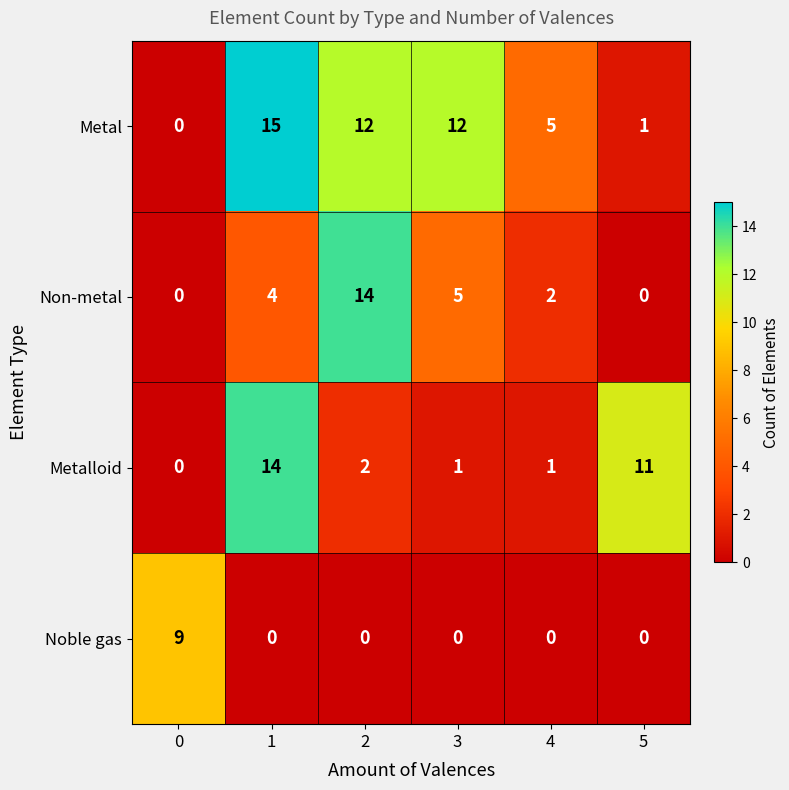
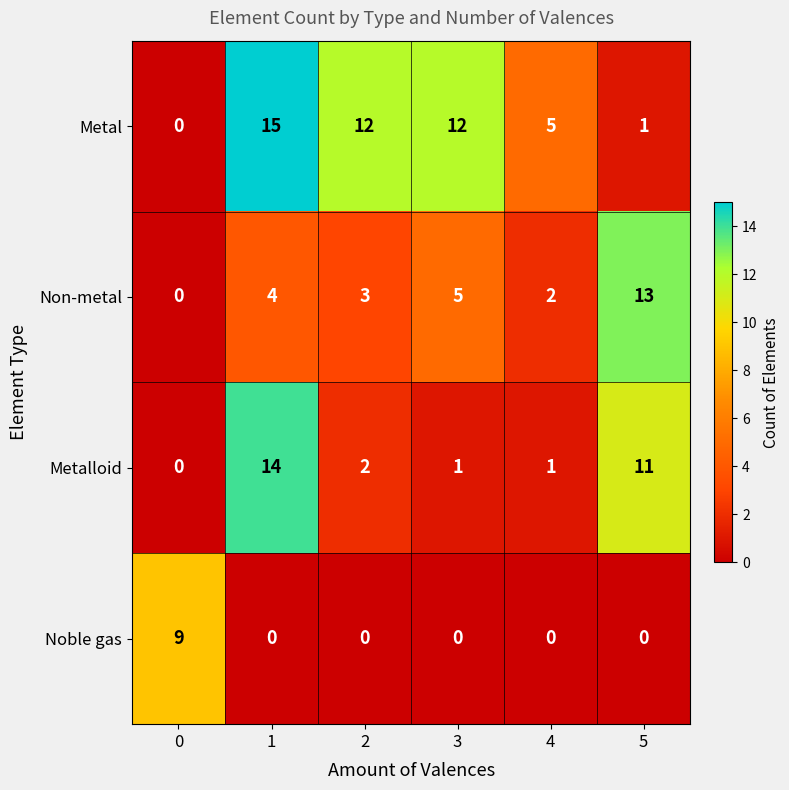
  {
    "Metal": {
      "0": 0,
      "1": 15,
      "2": 12,
      "3": 12,
      "4": 5,
      "5": 1
    },
    "Non-metal": {
      "0": 0,
      "1": 4,
-     "2": 14,
+     "2": 3,
      "3": 5,
      "4": 2,
-     "5": 0
+     "5": 13
    },
    "Metalloid": {
      "0": 0,
      "1": 14,
      "2": 2,
      "3": 1,
      "4": 1,
      "5": 11
    },
    "Noble gas": {
      "0": 9,
      "1": 0,
      "2": 0,
      "3": 0,
      "4": 0,
      "5": 0
    }
  }
